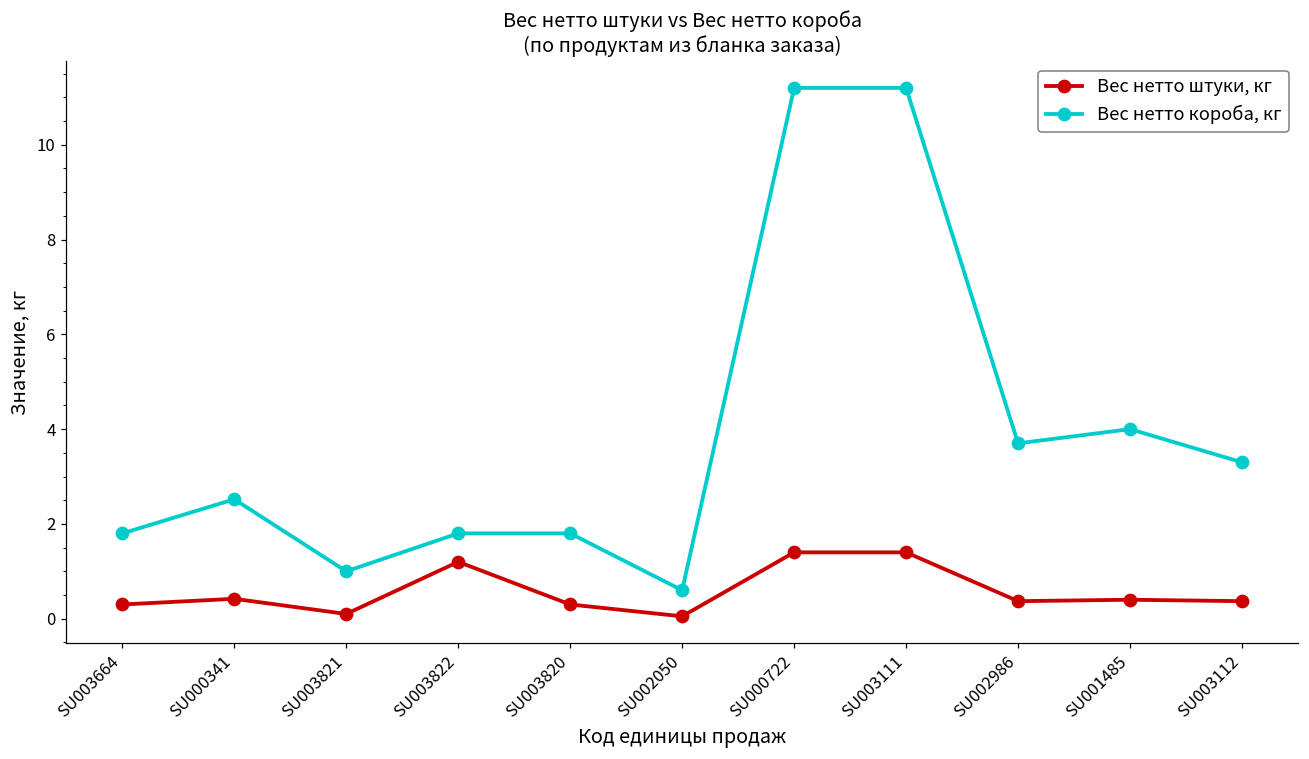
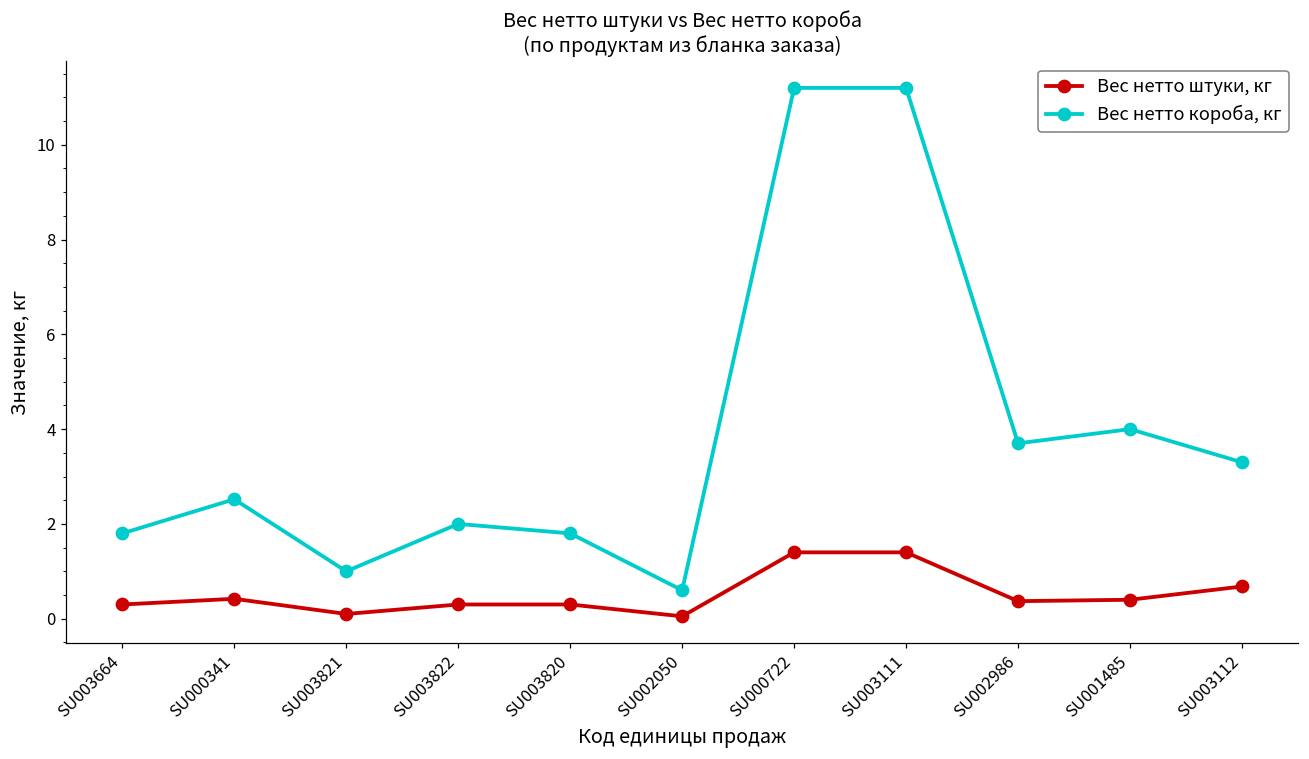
  {
    "Вес нетто штуки, кг": {
      "SU003664": 0.3,
      "SU000341": 0.4,
      "SU003821": 0.1,
-     "SU003822": 1.2,
+     "SU003822": 0.3,
      "SU003820": 0.3,
      "SU002050": 0.1,
      "SU000722": 1.4,
      "SU003111": 1.4,
      "SU002986": 0.4,
      "SU001485": 0.4,
-     "SU003112": 0.4
+     "SU003112": 0.7
    },
    "Вес нетто короба, кг": {
      "SU003664": 1.8,
      "SU000341": 2.5,
      "SU003821": 1.0,
-     "SU003822": 1.8,
+     "SU003822": 2.0,
      "SU003820": 1.8,
      "SU002050": 0.6,
      "SU000722": 11.2,
      "SU003111": 11.2,
      "SU002986": 3.7,
      "SU001485": 4.0,
      "SU003112": 3.3
    }
  }
